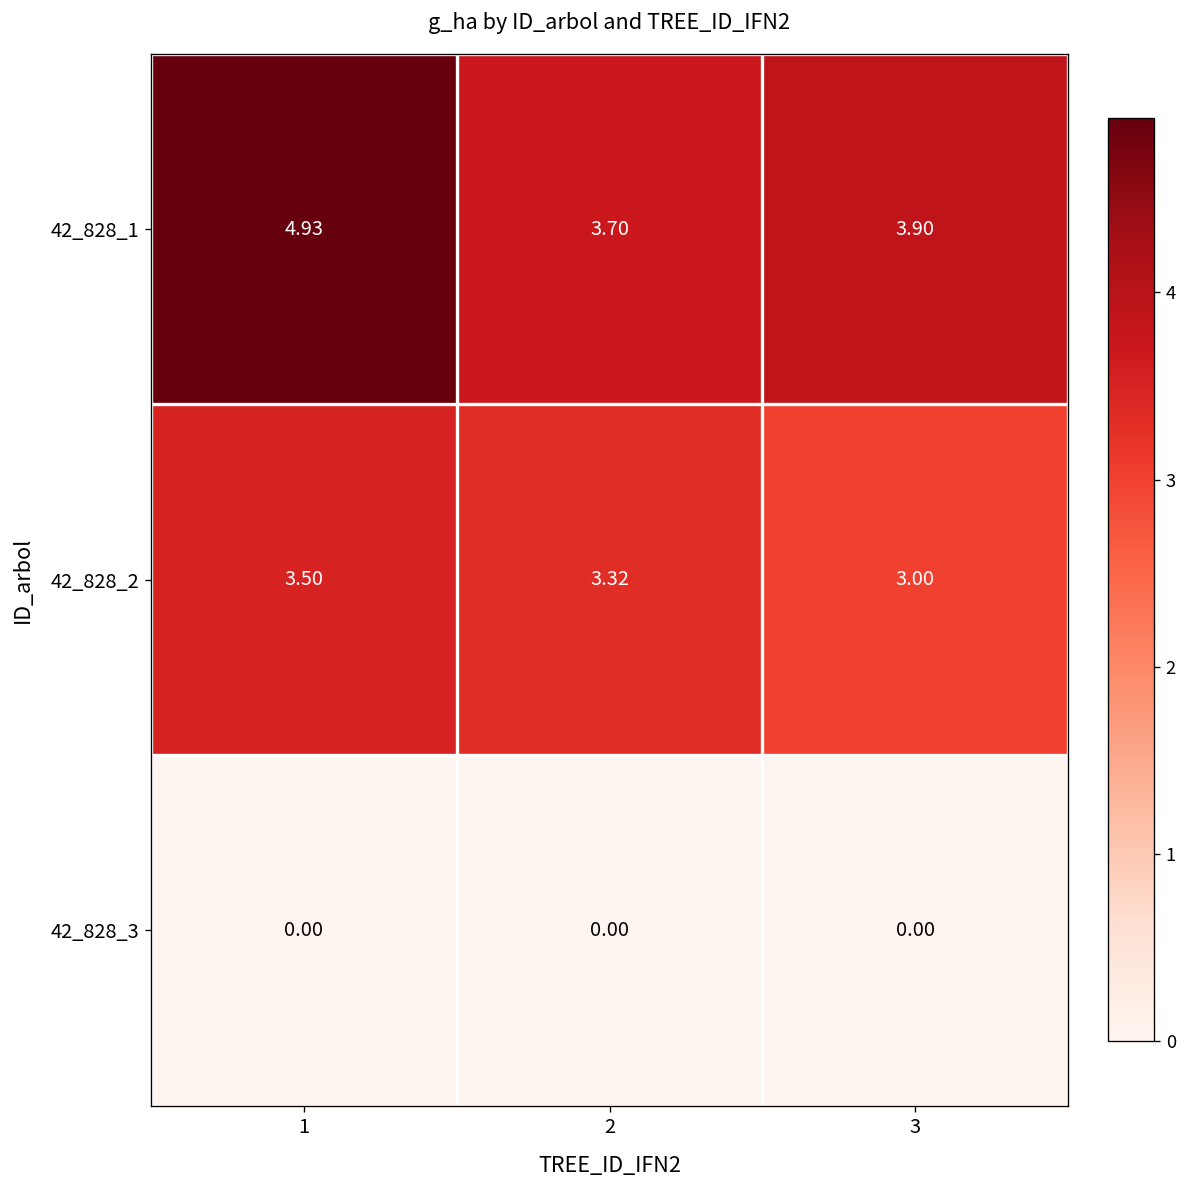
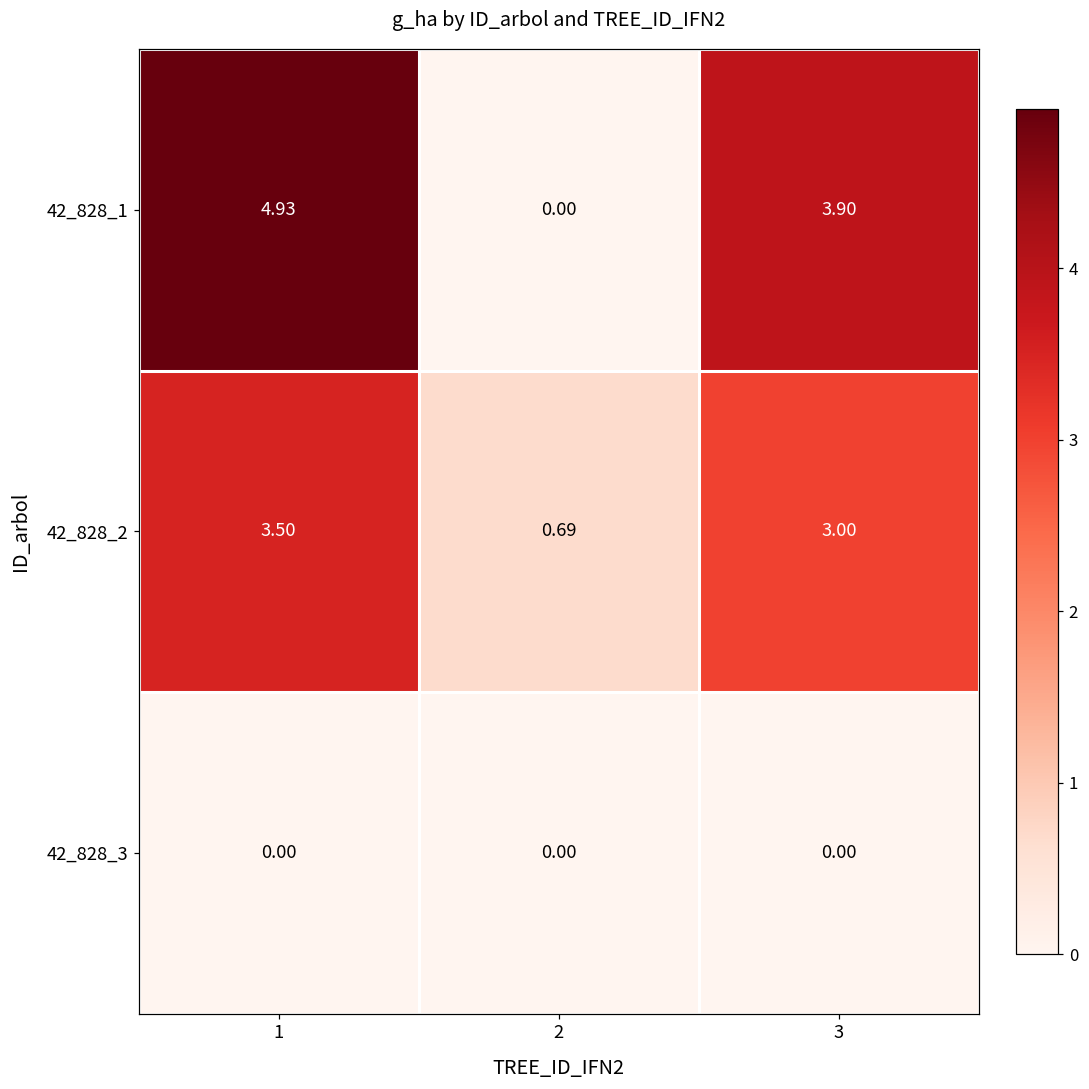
  {
    "42_828_1": {
      "1": 4.93,
-     "2": 3.70,
+     "2": 0.00,
      "3": 3.90
    },
    "42_828_2": {
      "1": 3.50,
-     "2": 3.32,
+     "2": 0.69,
      "3": 3.00
    },
    "42_828_3": {
      "1": 0.00,
      "2": 0.00,
      "3": 0.00
    }
  }
